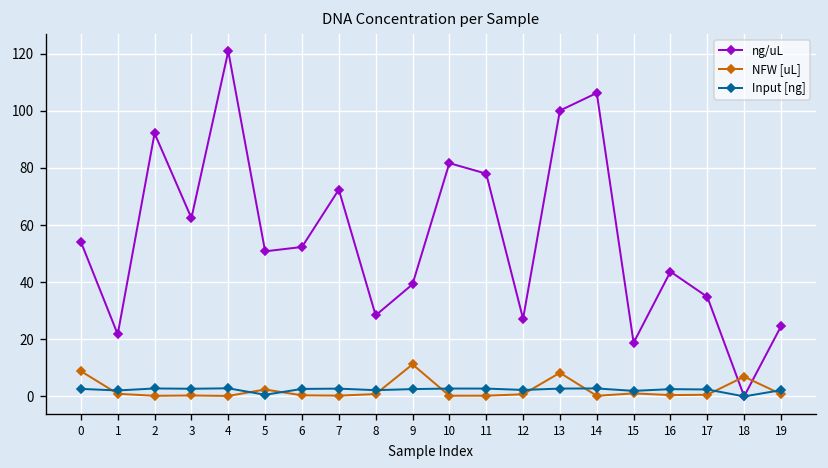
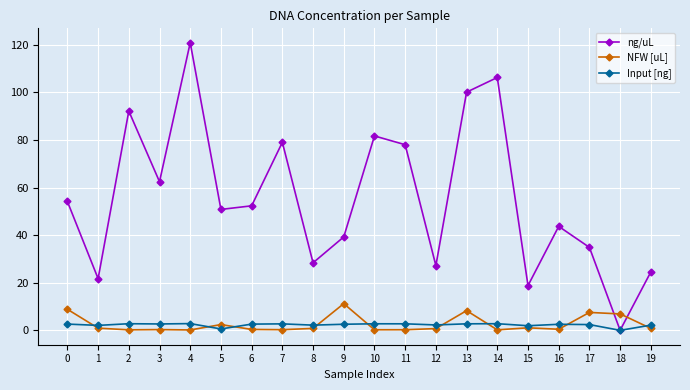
  {
    "ng/uL": {
      "0": 54,
      "1": 22,
      "2": 92,
      "3": 62,
      "4": 121,
      "5": 51,
      "6": 52,
-     "7": 72,
+     "7": 79,
      "8": 28,
      "9": 39,
      "10": 82,
      "11": 78,
      "12": 27,
      "13": 100,
      "14": 106,
      "15": 19,
      "16": 44,
      "17": 35,
      "19": 25
    },
    "NFW [uL]": {
      "0": 9,
      "1": 1,
      "2": 0,
      "3": 0,
      "4": 0,
      "5": 2,
      "6": 0,
      "7": 0,
      "8": 1,
      "9": 11,
      "10": 0,
      "11": 0,
      "12": 1,
      "13": 8,
      "14": 0,
      "16": 0,
-     "17": 1,
+     "17": 8,
      "18": 7,
      "19": 1
    },
    "Input [ng]": {
      "0": 3,
      "1": 2,
      "2": 3,
      "3": 3,
      "4": 3,
      "5": 1,
      "6": 3,
      "7": 3,
      "8": 2,
      "9": 3,
      "10": 3,
      "11": 3,
      "12": 2,
      "13": 3,
      "14": 3,
      "16": 3,
      "17": 2,
      "19": 2
    }
  }
